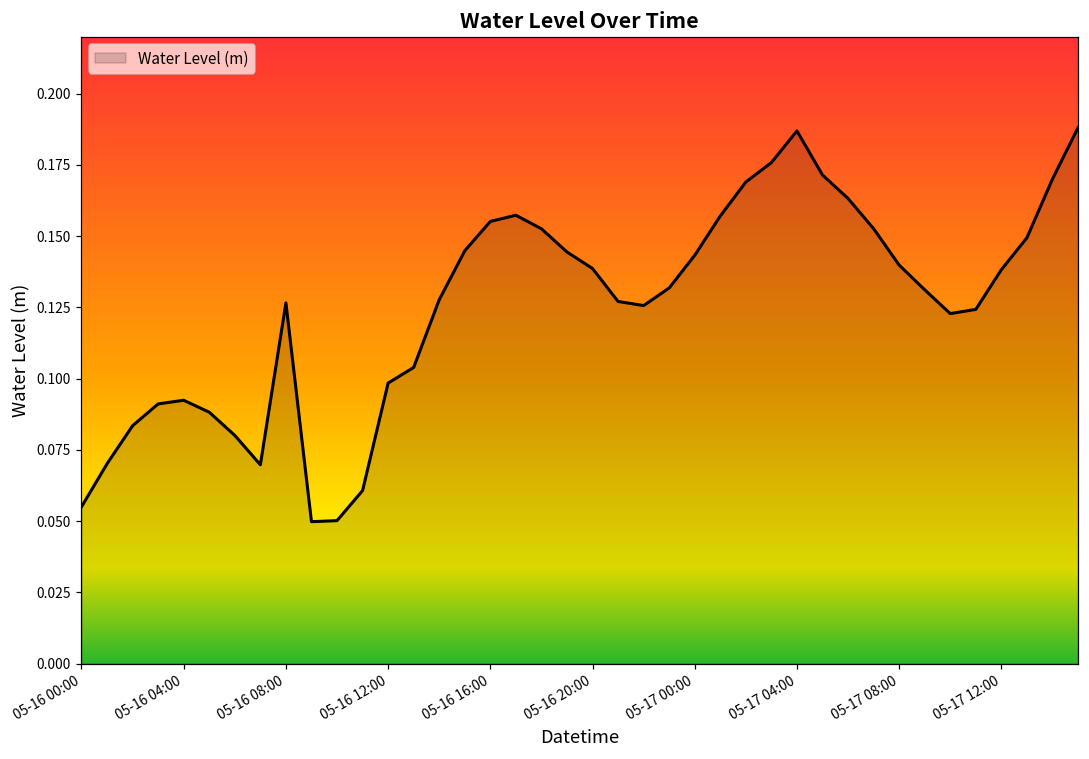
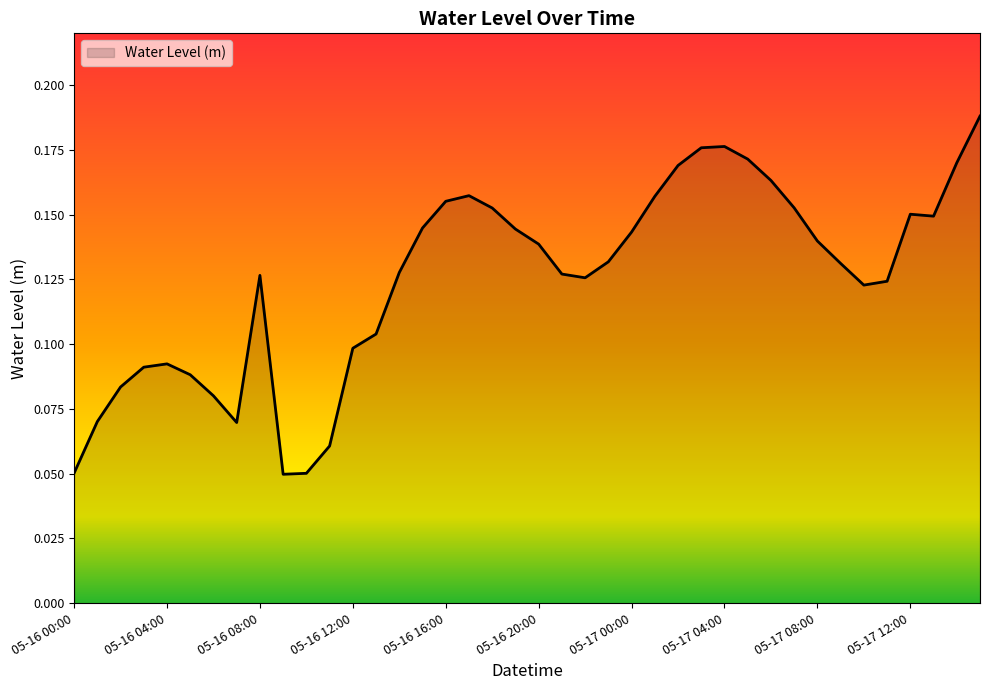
  {
-   "05-16 00:00": 0.055,
+   "05-16 00:00": 0.050,
    "05-16 04:00": 0.092,
    "05-16 08:00": 0.127,
    "05-16 12:00": 0.098,
    "05-16 16:00": 0.155,
    "05-16 20:00": 0.139,
    "05-17 00:00": 0.143,
-   "05-17 04:00": 0.187,
+   "05-17 04:00": 0.176,
    "05-17 08:00": 0.140,
-   "05-17 12:00": 0.138
+   "05-17 12:00": 0.150
  }
